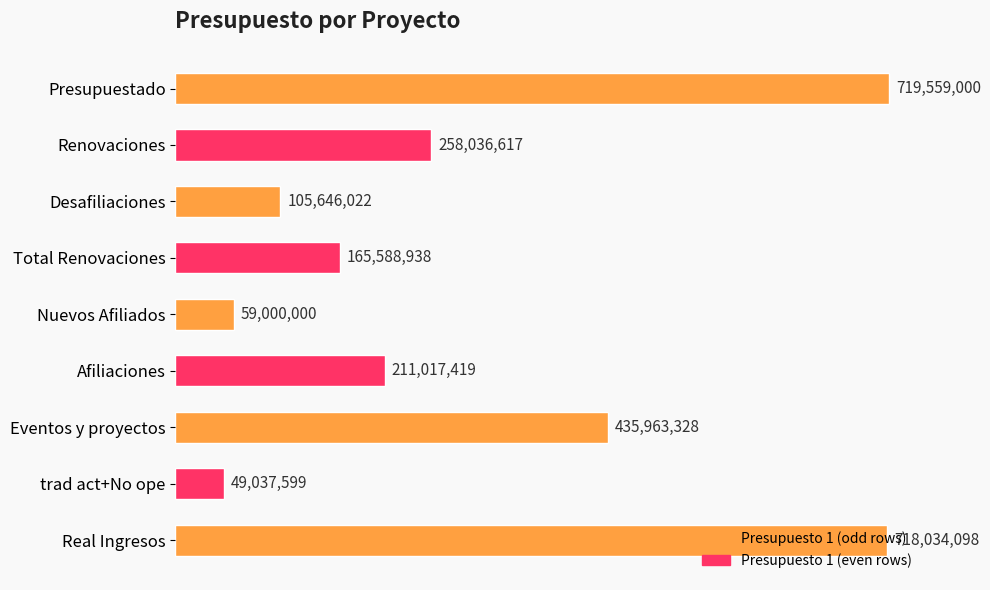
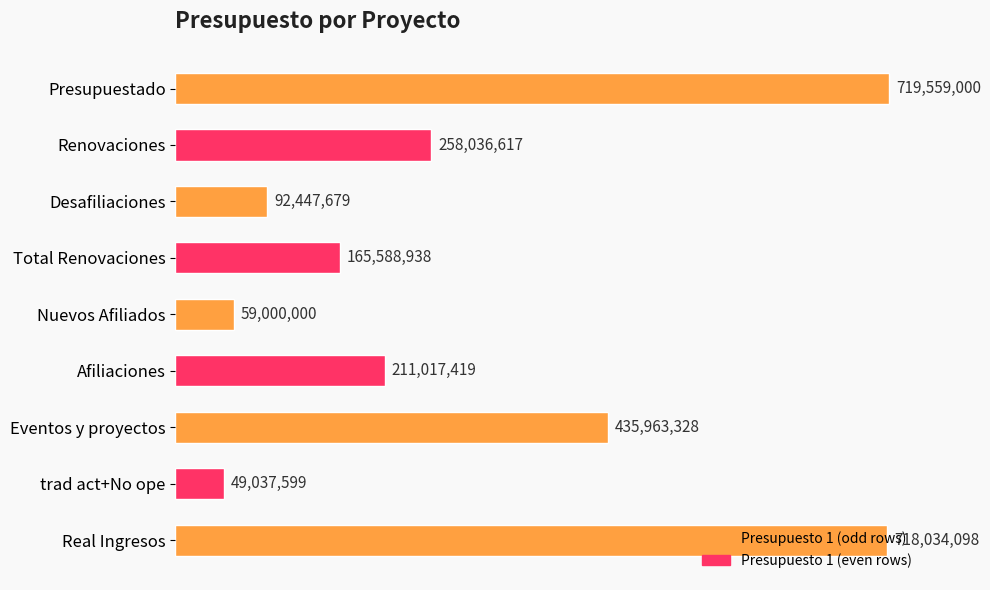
  {
    "Presupuestado": "719,559,000",
    "Renovaciones": "258,036,617",
-   "Desafiliaciones": "105,646,022",
+   "Desafiliaciones": "92,447,679",
    "Total Renovaciones": "165,588,938",
    "Nuevos Afiliados": "59,000,000",
    "Afiliaciones": "211,017,419",
    "Eventos y proyectos": "435,963,328",
    "trad act+No ope": "49,037,599",
    "Real Ingresos": "718,034,098"
  }
